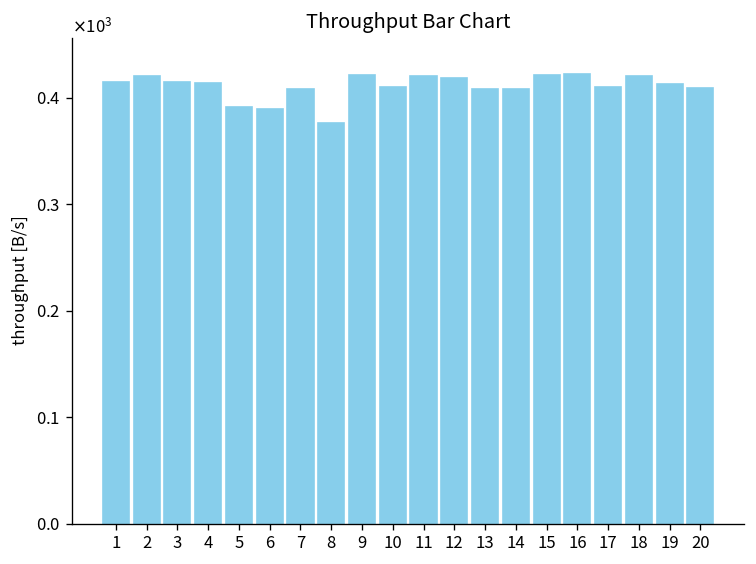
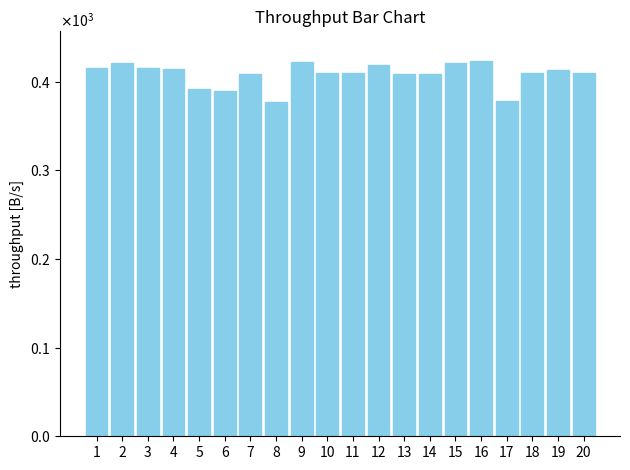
  {
    "1": 410,
    "2": 420,
    "3": 420,
    "4": 410,
    "5": 390,
    "6": 390,
    "7": 410,
    "8": 380,
    "9": 420,
    "10": 410,
-   "11": 420,
+   "11": 410,
    "12": 420,
    "13": 410,
    "14": 410,
    "15": 420,
    "16": 420,
-   "17": 410,
-   "18": 420,
+   "17": 380,
+   "18": 410,
    "19": 410,
    "20": 410
  }
